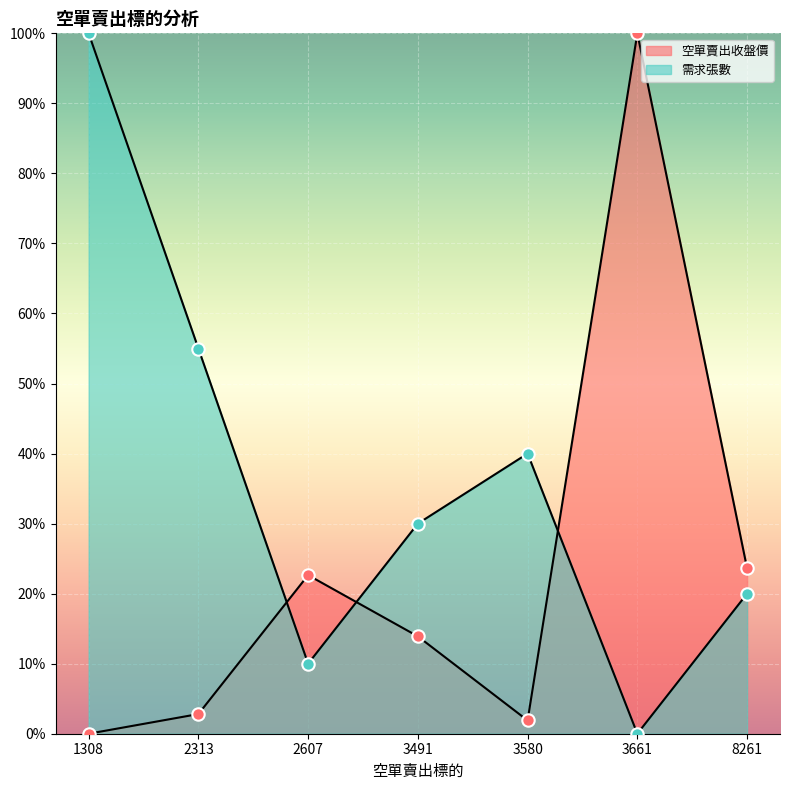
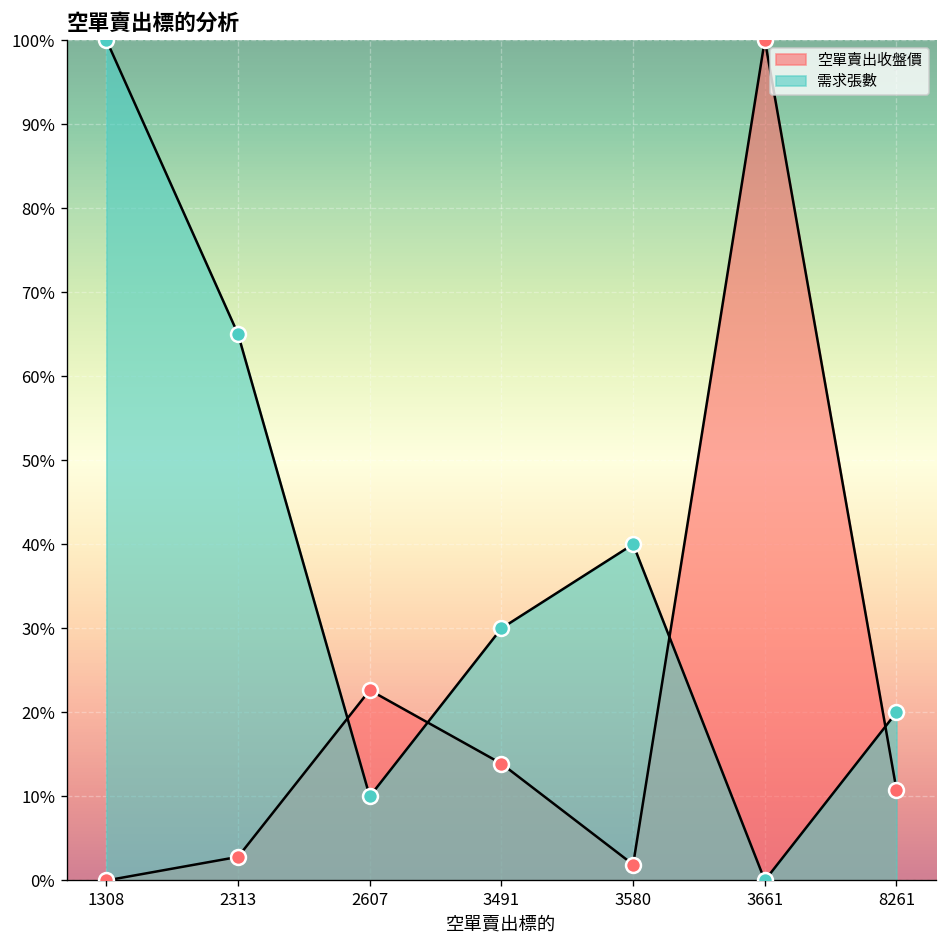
  {
    "空單賣出收盤價": {
      "1308": "0%",
      "2313": "3%",
      "2607": "23%",
      "3491": "14%",
      "3580": "2%",
      "3661": "100%",
-     "8261": "24%"
+     "8261": "11%"
    },
    "需求張數": {
      "1308": "100%",
-     "2313": "55%",
+     "2313": "65%",
      "2607": "10%",
      "3491": "30%",
      "3580": "40%",
      "3661": "0%",
      "8261": "20%"
    }
  }
